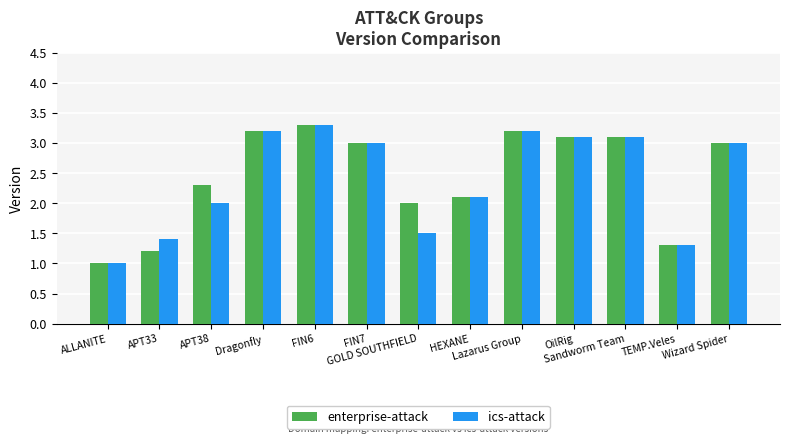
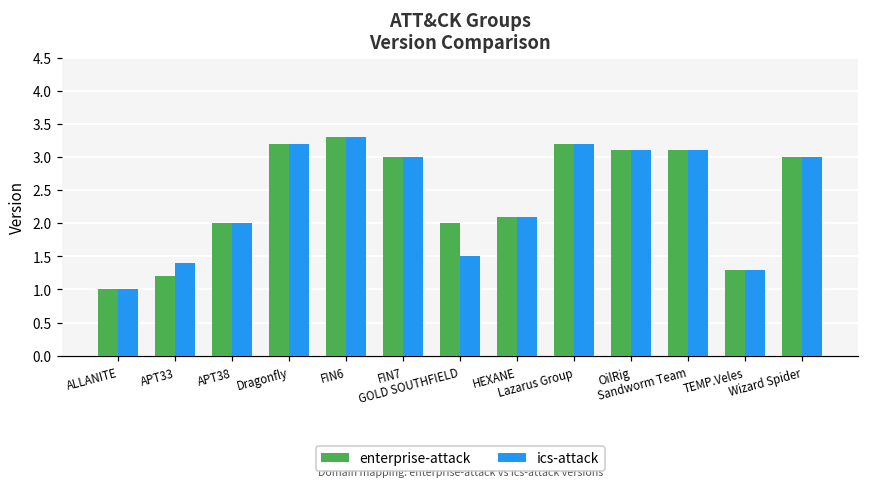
  {
    "enterprise-attack": {
      "ALLANITE": 1.0,
      "APT33": 1.2,
-     "APT38": 2.3,
+     "APT38": 2.0,
      "Dragonfly": 3.2,
      "FIN6": 3.3,
      "FIN7": 3.0,
      "GOLD SOUTHFIELD": 2.0,
      "HEXANE": 2.1,
      "Lazarus Group": 3.2,
      "OilRig": 3.1,
      "Sandworm Team": 3.1,
      "TEMP.Veles": 1.3,
      "Wizard Spider": 3.0
    },
    "ics-attack": {
      "ALLANITE": 1.0,
      "APT33": 1.4,
      "APT38": 2.0,
      "Dragonfly": 3.2,
      "FIN6": 3.3,
      "FIN7": 3.0,
      "GOLD SOUTHFIELD": 1.5,
      "HEXANE": 2.1,
      "Lazarus Group": 3.2,
      "OilRig": 3.1,
      "Sandworm Team": 3.1,
      "TEMP.Veles": 1.3,
      "Wizard Spider": 3.0
    }
  }
